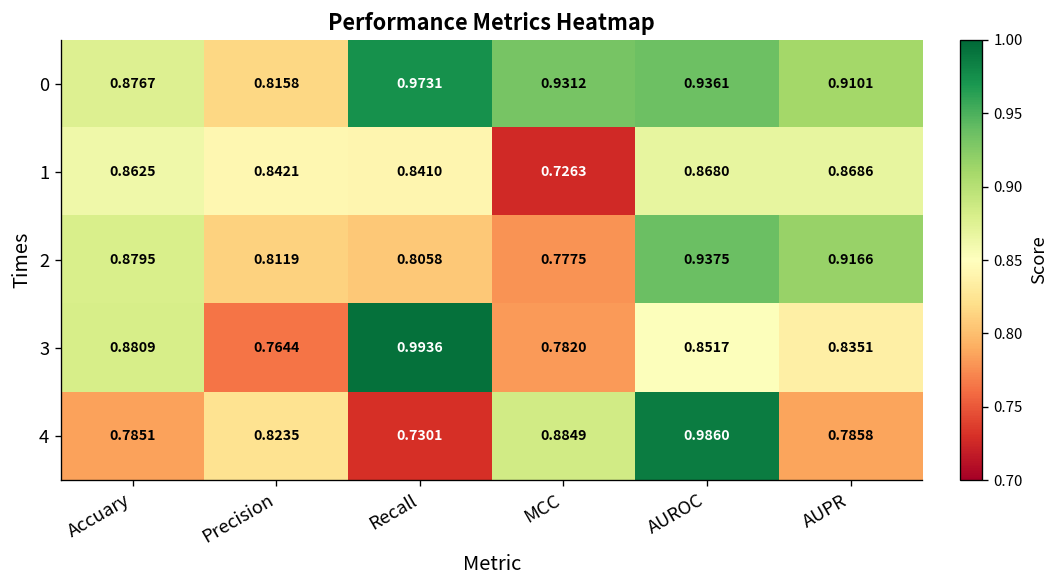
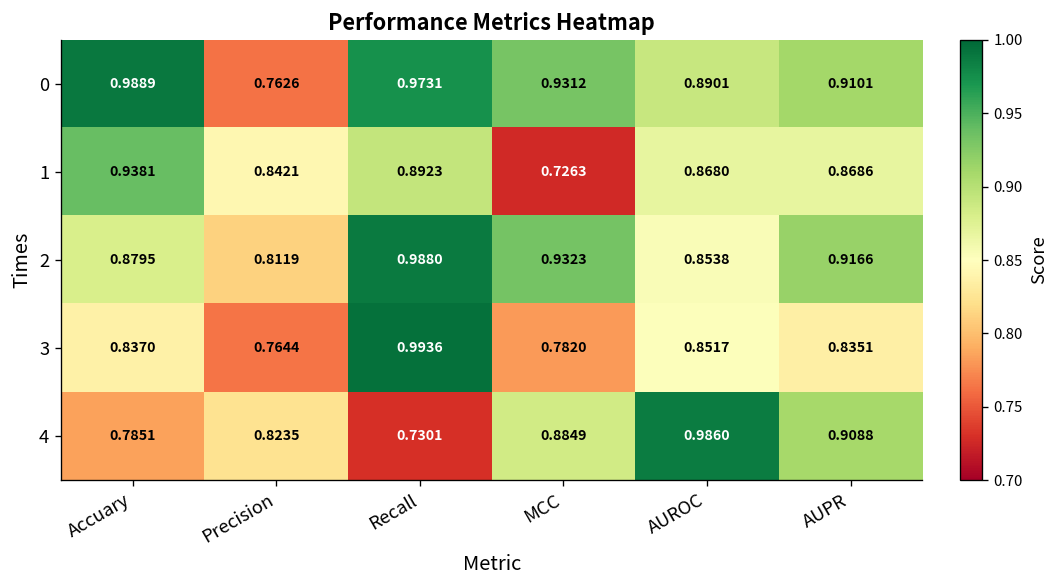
  {
    "0": {
-     "Accuary": 0.8767,
-     "Precision": 0.8158,
+     "Accuary": 0.9889,
+     "Precision": 0.7626,
      "Recall": 0.9731,
      "MCC": 0.9312,
-     "AUROC": 0.9361,
+     "AUROC": 0.8901,
      "AUPR": 0.9101
    },
    "1": {
-     "Accuary": 0.8625,
+     "Accuary": 0.9381,
      "Precision": 0.8421,
-     "Recall": 0.8410,
+     "Recall": 0.8923,
      "MCC": 0.7263,
      "AUROC": 0.8680,
      "AUPR": 0.8686
    },
    "2": {
      "Accuary": 0.8795,
      "Precision": 0.8119,
-     "Recall": 0.8058,
-     "MCC": 0.7775,
-     "AUROC": 0.9375,
+     "Recall": 0.9880,
+     "MCC": 0.9323,
+     "AUROC": 0.8538,
      "AUPR": 0.9166
    },
    "3": {
-     "Accuary": 0.8809,
+     "Accuary": 0.8370,
      "Precision": 0.7644,
      "Recall": 0.9936,
      "MCC": 0.7820,
      "AUROC": 0.8517,
      "AUPR": 0.8351
    },
    "4": {
      "Accuary": 0.7851,
      "Precision": 0.8235,
      "Recall": 0.7301,
      "MCC": 0.8849,
      "AUROC": 0.9860,
-     "AUPR": 0.7858
+     "AUPR": 0.9088
    }
  }
